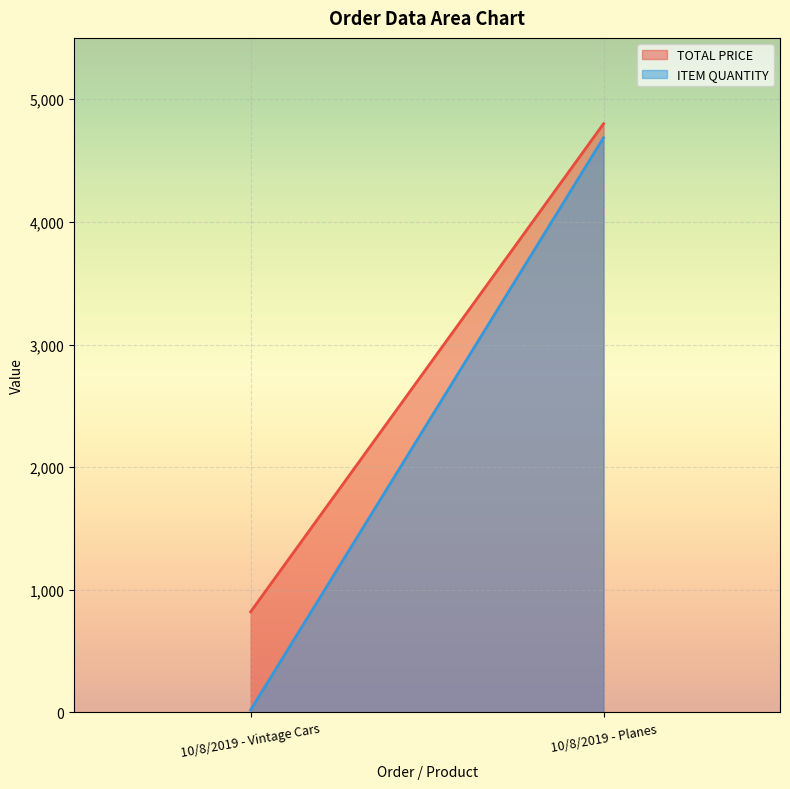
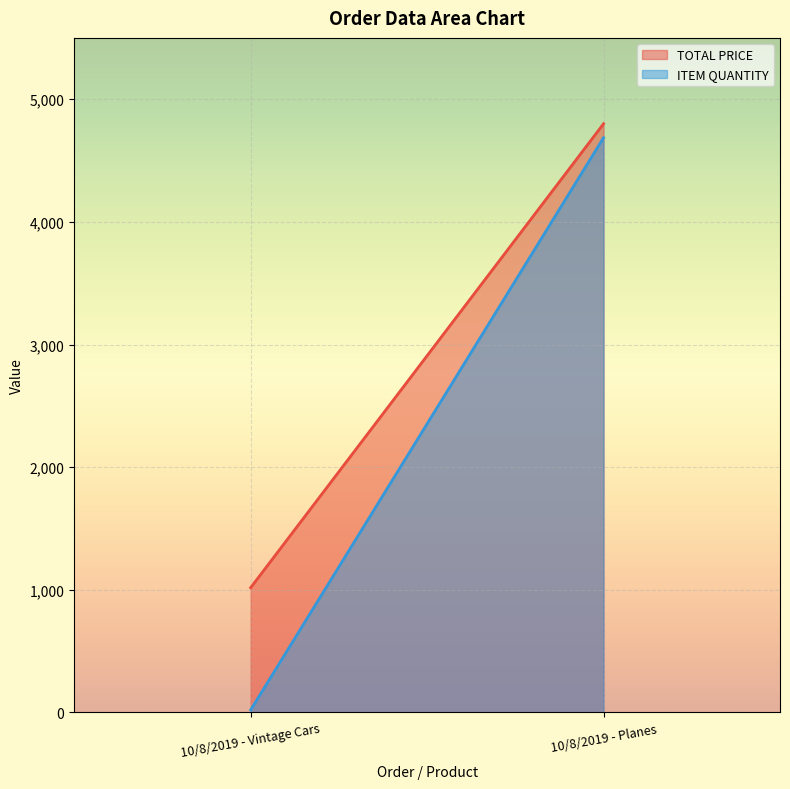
  {
    "TOTAL PRICE": {
-     "10/8/2019 - Vintage Cars": "820",
+     "10/8/2019 - Vintage Cars": "1,020",
      "10/8/2019 - Planes": "4,800"
    },
    "ITEM QUANTITY": {
      "10/8/2019 - Vintage Cars": "20",
      "10/8/2019 - Planes": "4,690"
    }
  }
